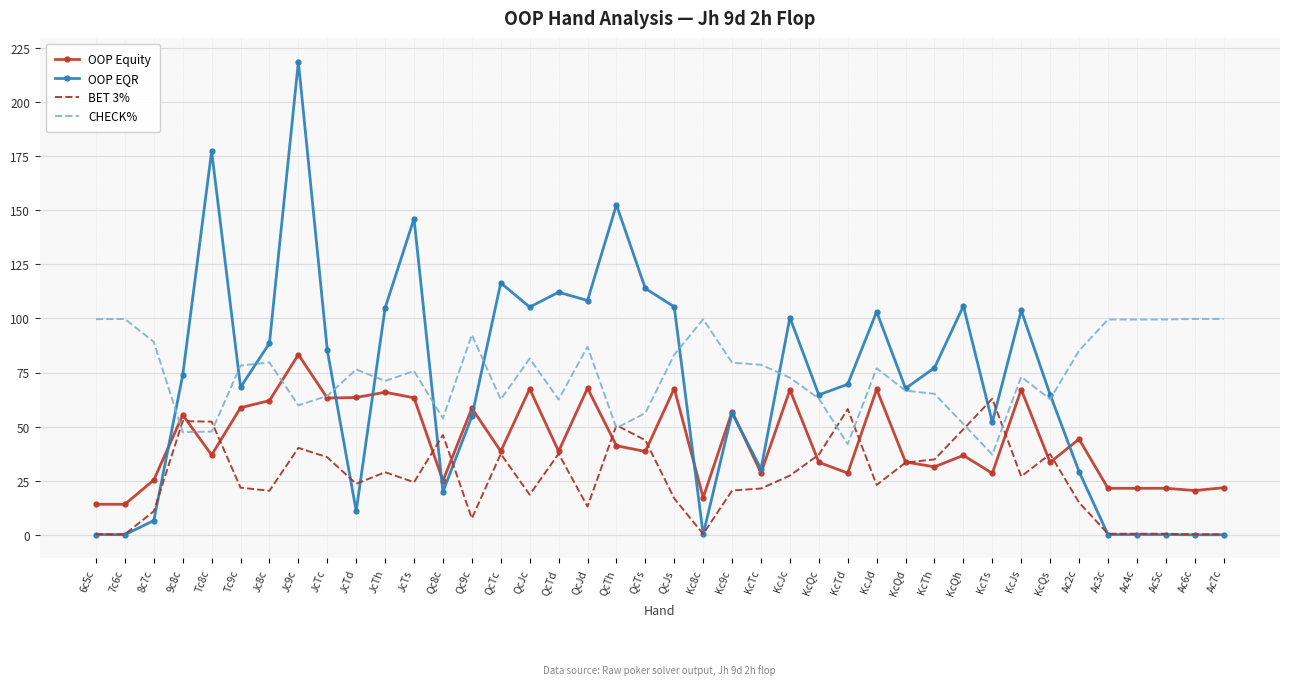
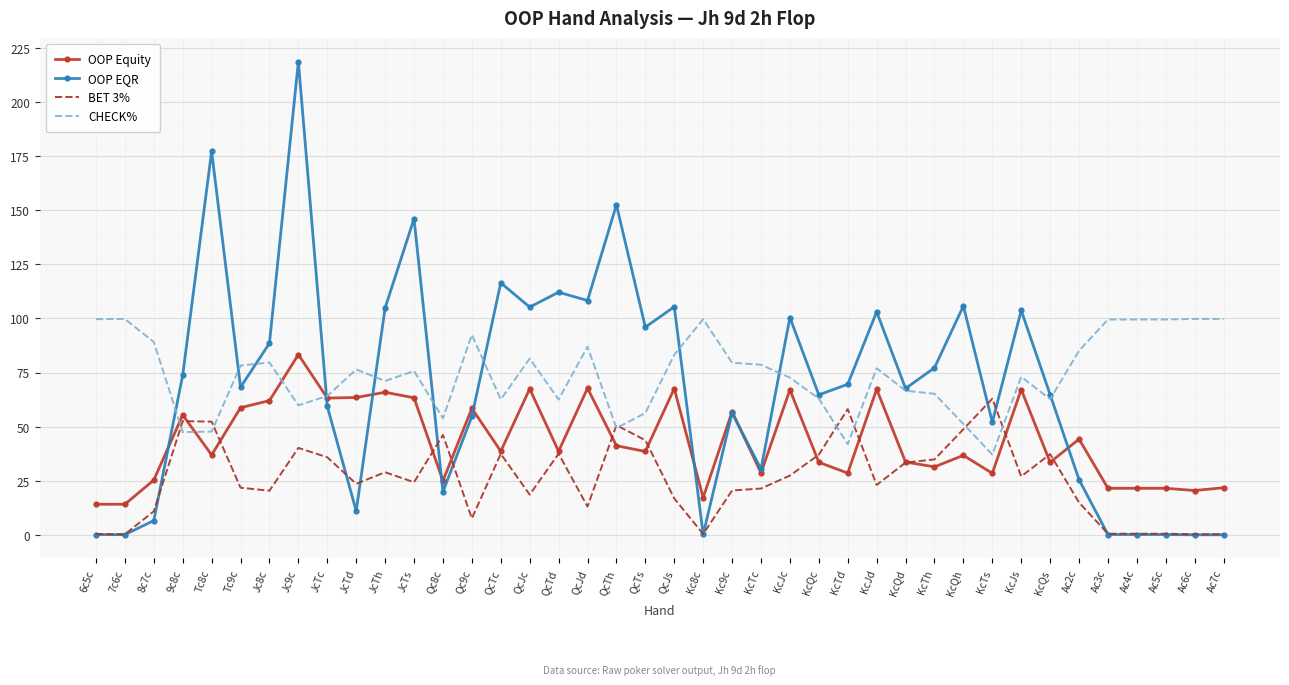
  {
    "OOP EQR": {
      "8c7c": 7,
      "9c8c": 74,
      "Tc8c": 177,
      "Tc9c": 68,
      "Jc8c": 89,
      "Jc9c": 219,
-     "JcTc": 85,
+     "JcTc": 59,
      "JcTd": 11,
      "JcTh": 105,
      "JcTs": 146,
      "Qc8c": 20,
      "Qc9c": 55,
      "QcTc": 116,
      "QcJc": 105,
      "QcTd": 112,
      "QcJd": 108,
      "QcTh": 153,
-     "QcTs": 114,
+     "QcTs": 96,
      "QcJs": 105,
      "KcTc": 30,
      "KcJc": 100,
      "KcQc": 65,
      "KcTd": 70,
      "KcJd": 103,
      "KcTh": 77,
      "KcQh": 106,
      "KcTs": 52,
      "KcJs": 104,
      "KcQs": 65,
-     "Ac2c": 29
+     "Ac2c": 25
    },
    "CHECK%": {
      "6c5c": 100,
      "7c6c": 100,
      "8c7c": 89,
      "9c8c": 47,
      "Tc8c": 48,
      "Tc9c": 78,
      "Jc8c": 80,
      "Jc9c": 60,
      "JcTd": 76,
      "JcTh": 71,
      "JcTs": 76,
      "Qc8c": 54,
      "Qc9c": 92,
      "QcTc": 63,
      "QcJc": 81,
      "QcTd": 63,
      "QcJd": 87,
      "QcTh": 49,
      "QcTs": 56,
      "QcJs": 83,
      "Kc8c": 100,
      "Kc9c": 80,
      "KcTc": 79,
      "KcJc": 73,
      "KcQc": 63,
      "KcTd": 42,
      "KcJd": 77,
      "KcTh": 65,
      "KcQh": 51,
      "KcTs": 37,
      "KcJs": 73,
      "KcQs": 63,
      "Ac2c": 85,
      "Ac3c": 100,
      "Ac4c": 100,
      "Ac5c": 100,
      "Ac6c": 100,
      "Ac7c": 100
    }
  }
